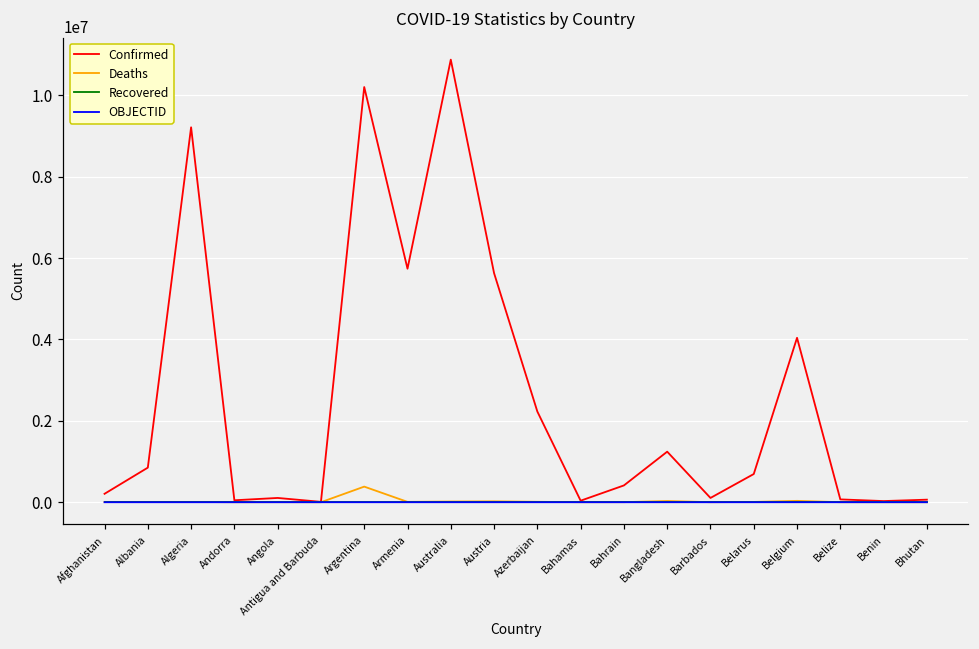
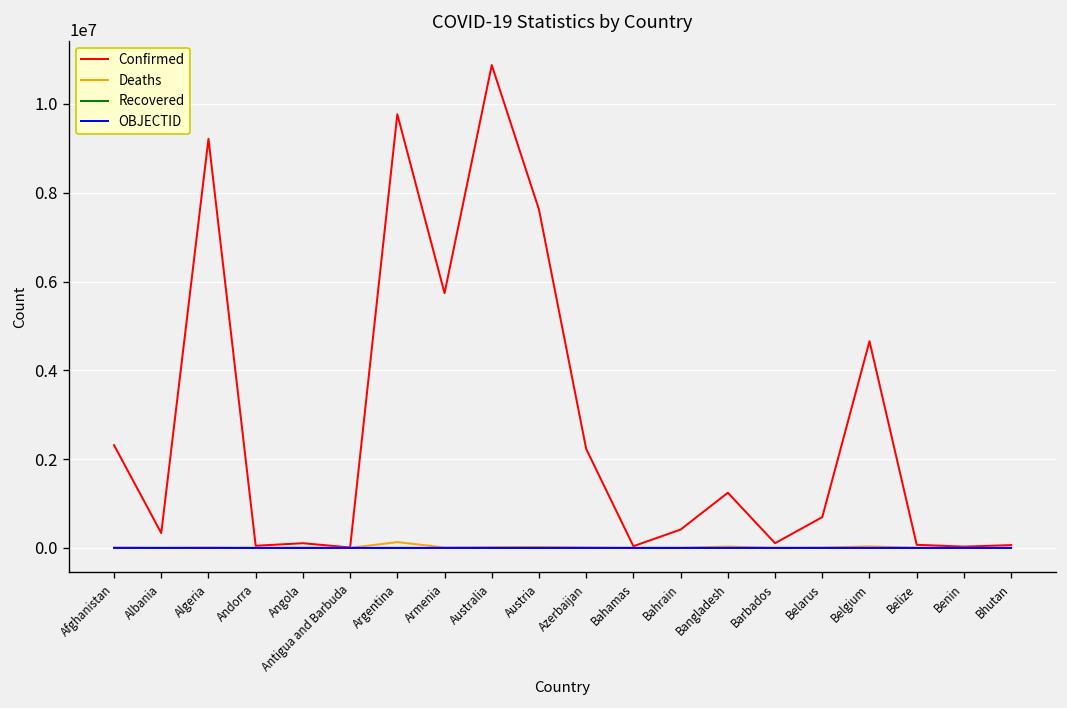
  {
    "Confirmed": {
-     "Afghanistan": 200000,
-     "Albania": 800000,
+     "Afghanistan": 2300000,
+     "Albania": 300000,
      "Algeria": 9200000,
      "Angola": 100000,
-     "Argentina": 10200000,
+     "Argentina": 9800000,
      "Armenia": 5700000,
      "Australia": 10900000,
-     "Austria": 5600000,
+     "Austria": 7600000,
      "Azerbaijan": 2200000,
      "Bahrain": 400000,
      "Bangladesh": 1200000,
      "Barbados": 100000,
      "Belarus": 700000,
-     "Belgium": 4000000
+     "Belgium": 4700000
    },
    "Deaths": {
-     "Argentina": 400000
+     "Argentina": 100000
    },
    "OBJECTID": {
      "Argentina": 0
    }
  }
